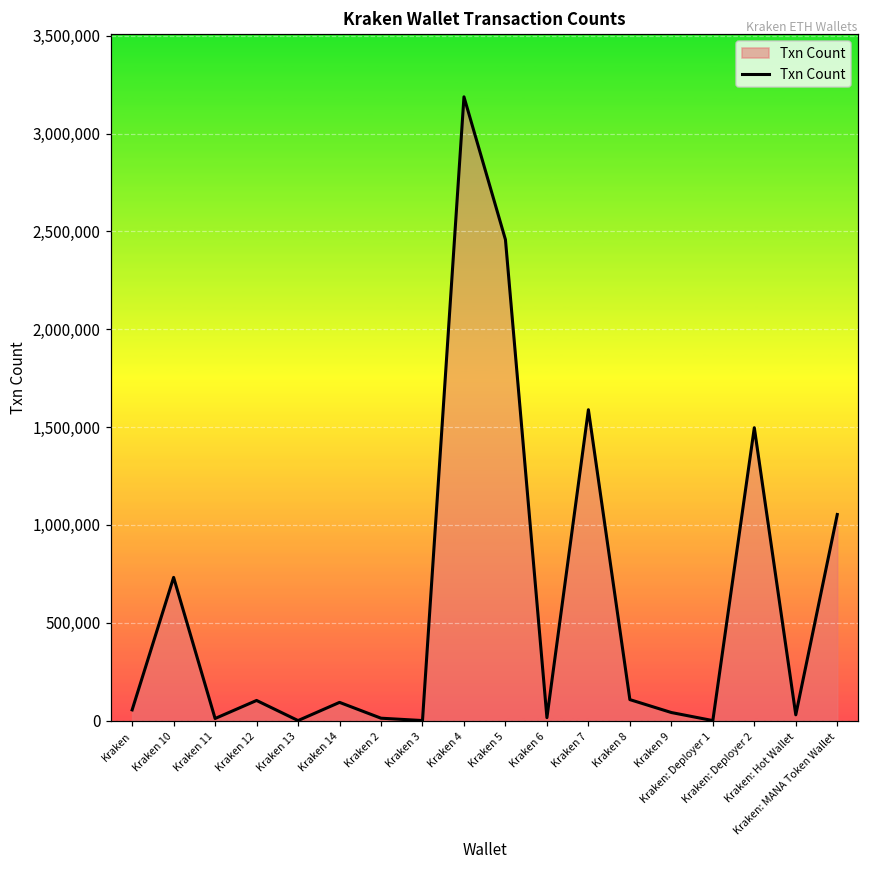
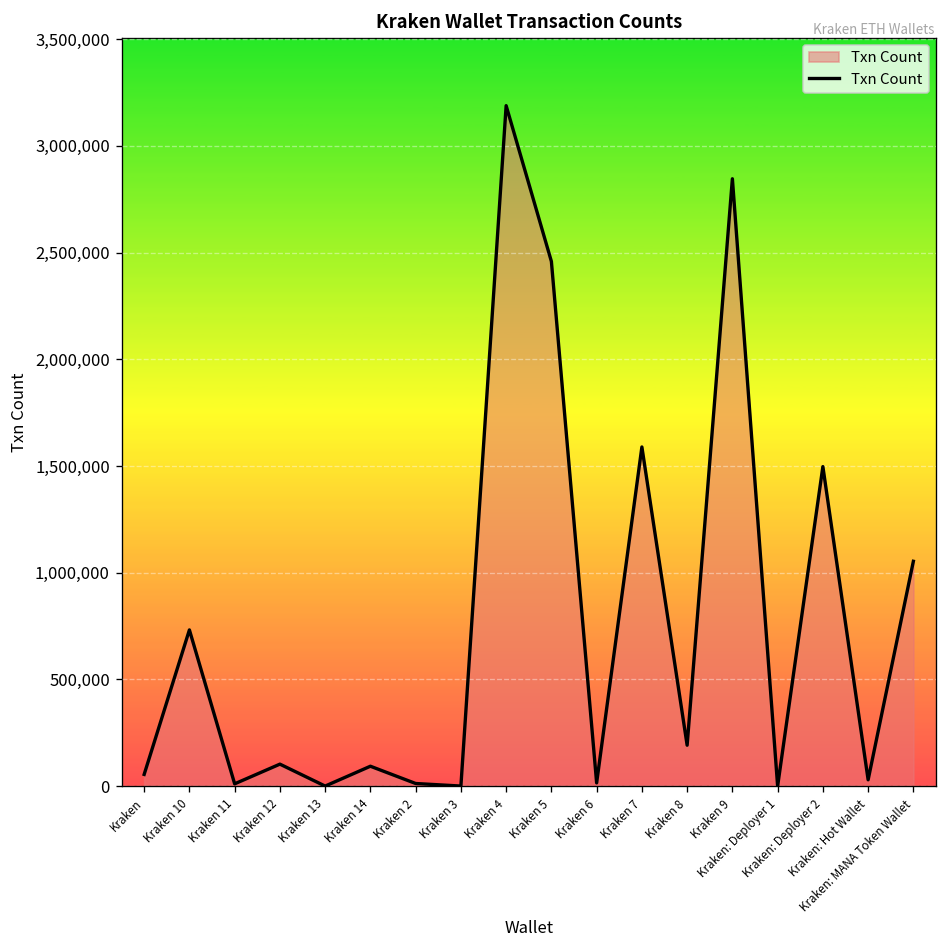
  {
    "Kraken": "50,000",
    "Kraken 10": "730,000",
    "Kraken 11": "10,000",
    "Kraken 12": "100,000",
    "Kraken 13": "0",
    "Kraken 14": "90,000",
    "Kraken 2": "10,000",
    "Kraken 3": "0",
    "Kraken 4": "3,190,000",
    "Kraken 5": "2,460,000",
    "Kraken 6": "20,000",
    "Kraken 7": "1,590,000",
-   "Kraken 8": "110,000",
-   "Kraken 9": "40,000",
+   "Kraken 8": "190,000",
+   "Kraken 9": "2,850,000",
    "Kraken: Deployer 1": "0",
    "Kraken: Deployer 2": "1,500,000",
    "Kraken: Hot Wallet": "30,000",
    "Kraken: MANA Token Wallet": "1,050,000"
  }
